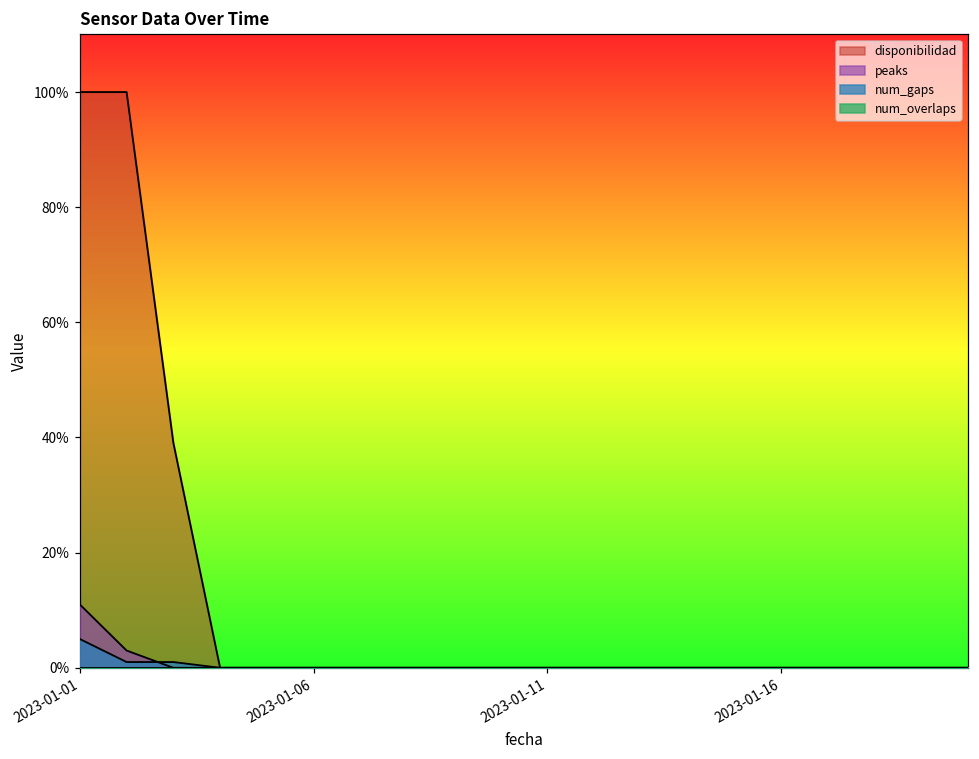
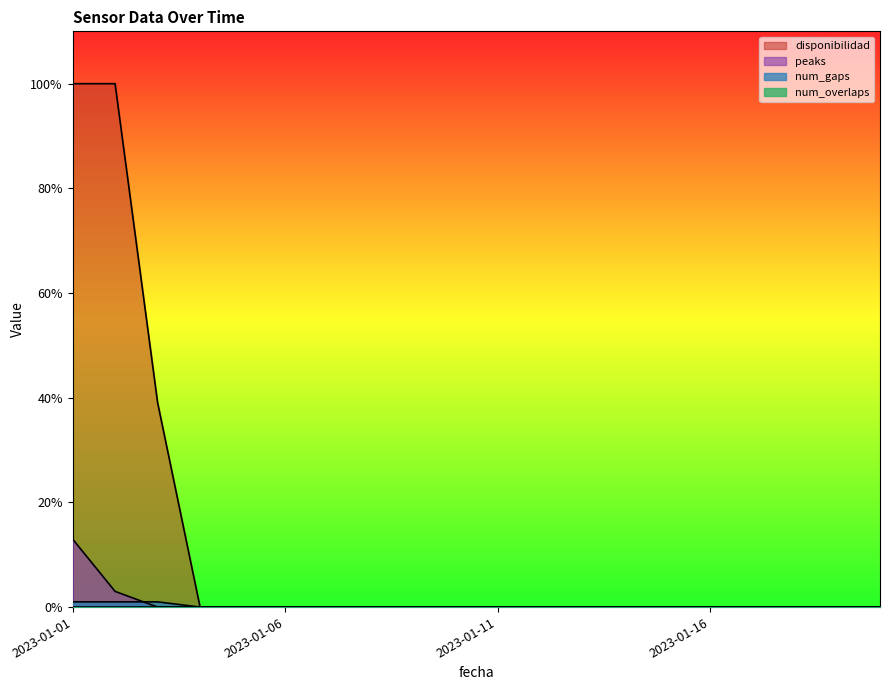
  {
    "disponibilidad": {
      "2023-01-01": "100%"
    },
    "peaks": {
-     "2023-01-01": "11%"
+     "2023-01-01": "13%"
    },
    "num_gaps": {
-     "2023-01-01": "5%"
+     "2023-01-01": "1%"
    },
    "num_overlaps": {
      "2023-01-01": "0%"
    }
  }
